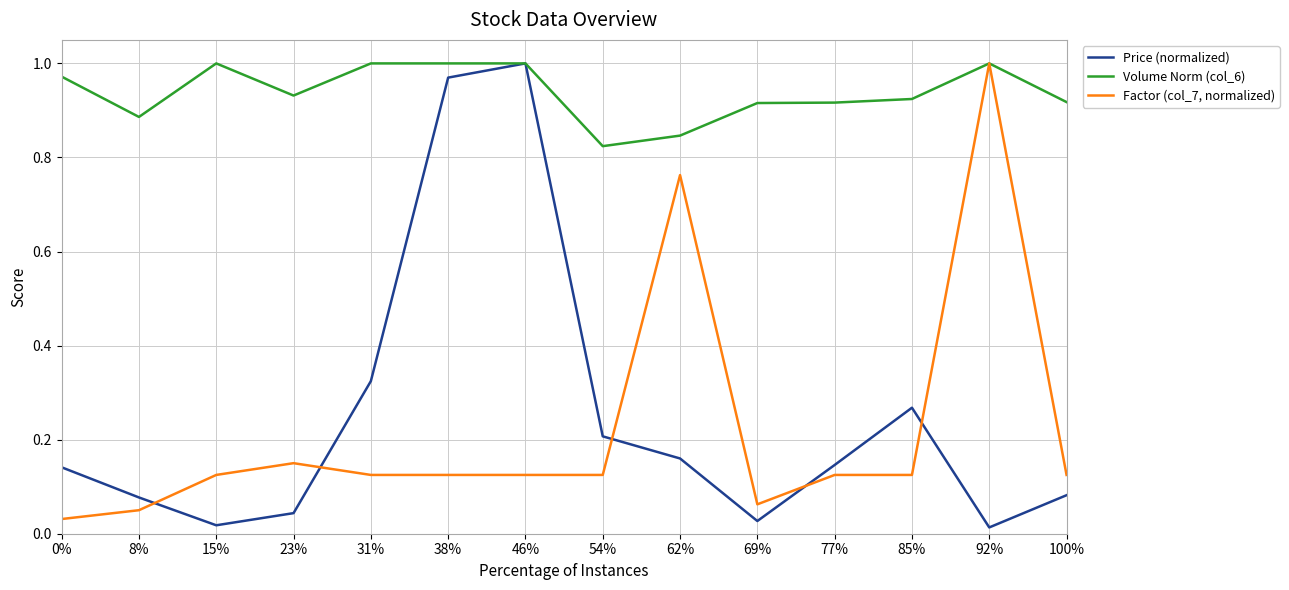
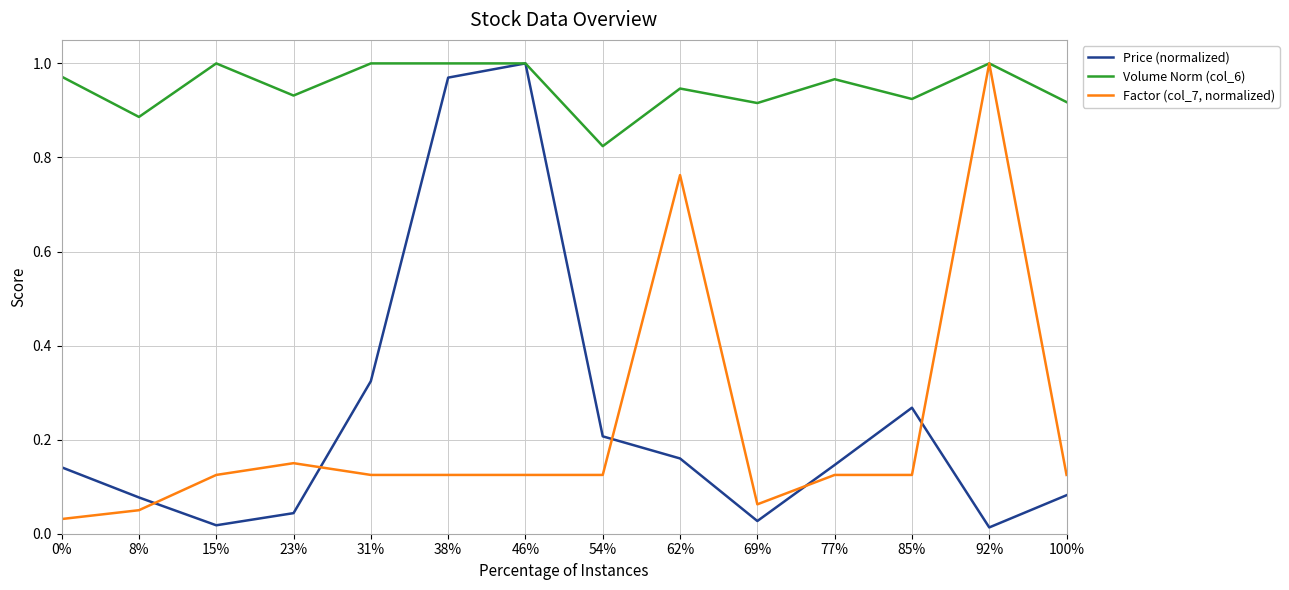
  {
    "Price (normalized)": {
      "0%": 0.14,
      "8%": 0.08,
      "15%": 0.02,
      "23%": 0.04,
      "31%": 0.32,
      "38%": 0.97,
      "54%": 0.21,
      "62%": 0.16,
      "69%": 0.03,
      "77%": 0.15,
      "85%": 0.27,
      "92%": 0.01,
      "100%": 0.08
    },
    "Volume Norm (col_6)": {
      "0%": 0.97,
      "8%": 0.89,
      "15%": 1.00,
      "23%": 0.93,
      "31%": 1.00,
      "38%": 1.00,
      "54%": 0.82,
-     "62%": 0.85,
+     "62%": 0.95,
      "69%": 0.92,
-     "77%": 0.92,
+     "77%": 0.97,
      "85%": 0.92,
      "100%": 0.92
    },
    "Factor (col_7, normalized)": {
      "0%": 0.03,
      "8%": 0.05,
      "15%": 0.13,
      "23%": 0.15,
      "31%": 0.13,
      "38%": 0.13,
      "46%": 0.13,
      "54%": 0.13,
      "62%": 0.76,
      "69%": 0.06,
      "77%": 0.13,
      "85%": 0.13,
      "100%": 0.13
    }
  }
